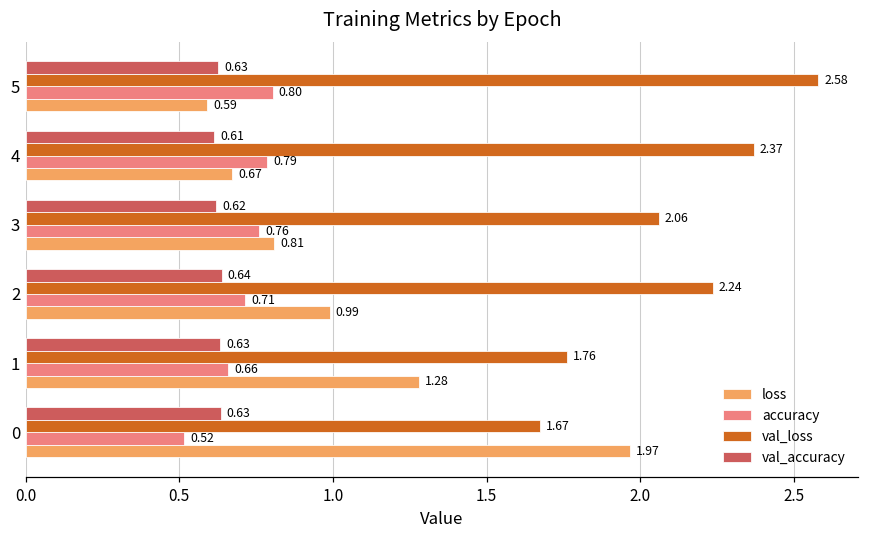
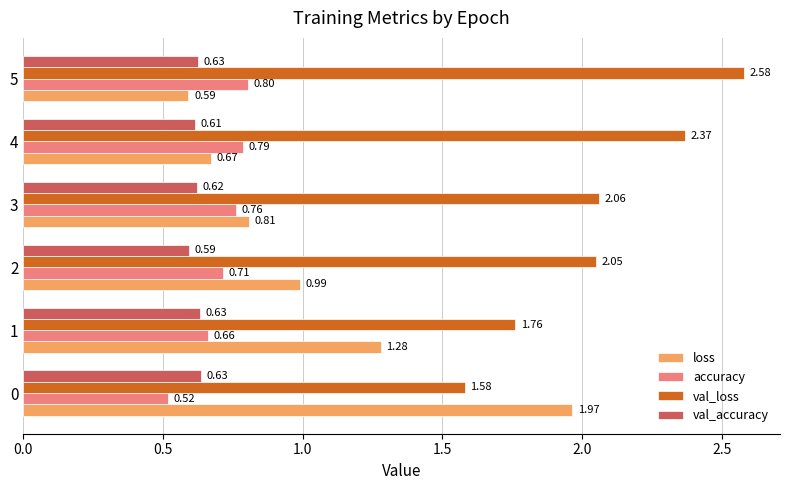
  {
    "val_loss": {
      "5": 2.58,
      "4": 2.37,
      "3": 2.06,
-     "2": 2.24,
+     "2": 2.05,
      "1": 1.76,
-     "0": 1.67
+     "0": 1.58
    },
    "val_accuracy": {
      "5": 0.63,
      "4": 0.61,
      "3": 0.62,
-     "2": 0.64,
+     "2": 0.59,
      "1": 0.63,
      "0": 0.63
    }
  }
